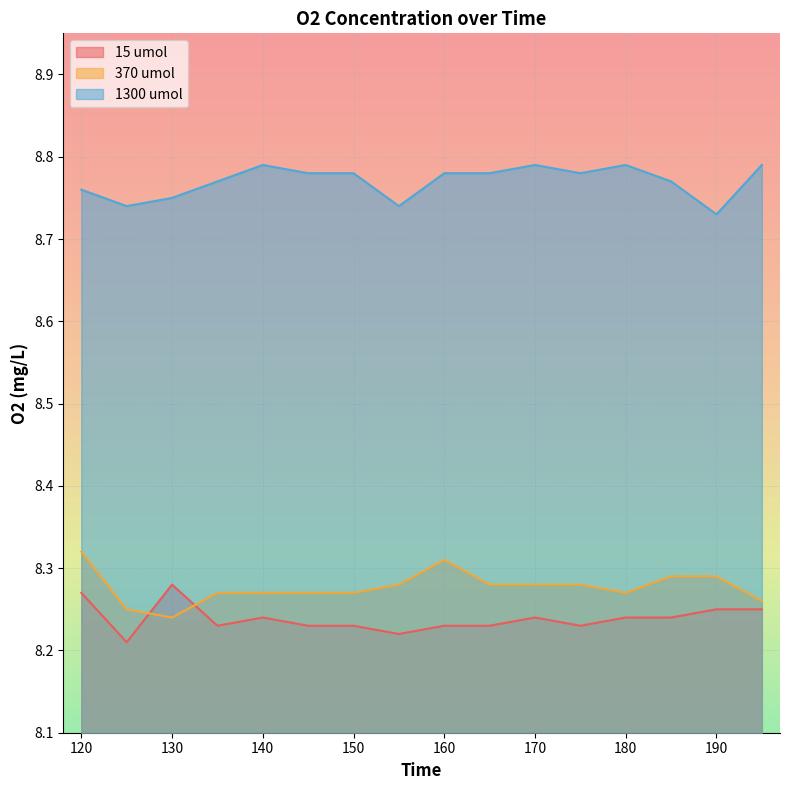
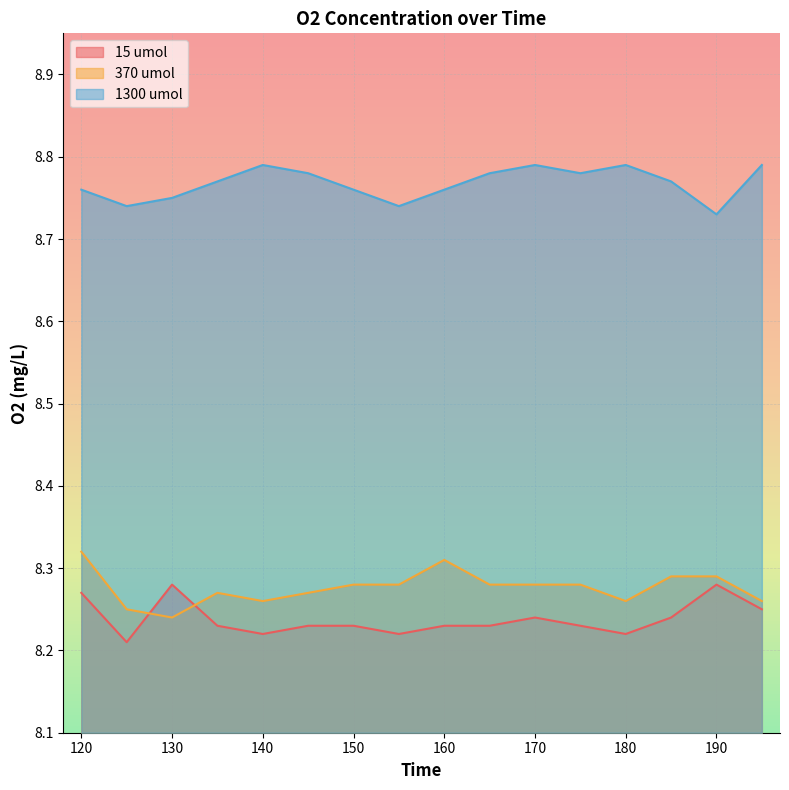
  {
    "15 umol": {
      "120": 8.27,
      "130": 8.28,
-     "140": 8.24,
+     "140": 8.22,
      "150": 8.23,
      "160": 8.23,
      "170": 8.24,
-     "180": 8.24,
-     "190": 8.25
+     "180": 8.22,
+     "190": 8.28
    },
    "370 umol": {
      "120": 8.32,
      "130": 8.24,
-     "140": 8.27,
-     "150": 8.27,
+     "140": 8.26,
+     "150": 8.28,
      "160": 8.31,
      "170": 8.28,
-     "180": 8.27,
+     "180": 8.26,
      "190": 8.29
    },
    "1300 umol": {
      "120": 8.76,
      "130": 8.75,
      "140": 8.79,
-     "150": 8.78,
-     "160": 8.78,
+     "150": 8.76,
+     "160": 8.76,
      "170": 8.79,
      "180": 8.79,
      "190": 8.73
    }
  }
